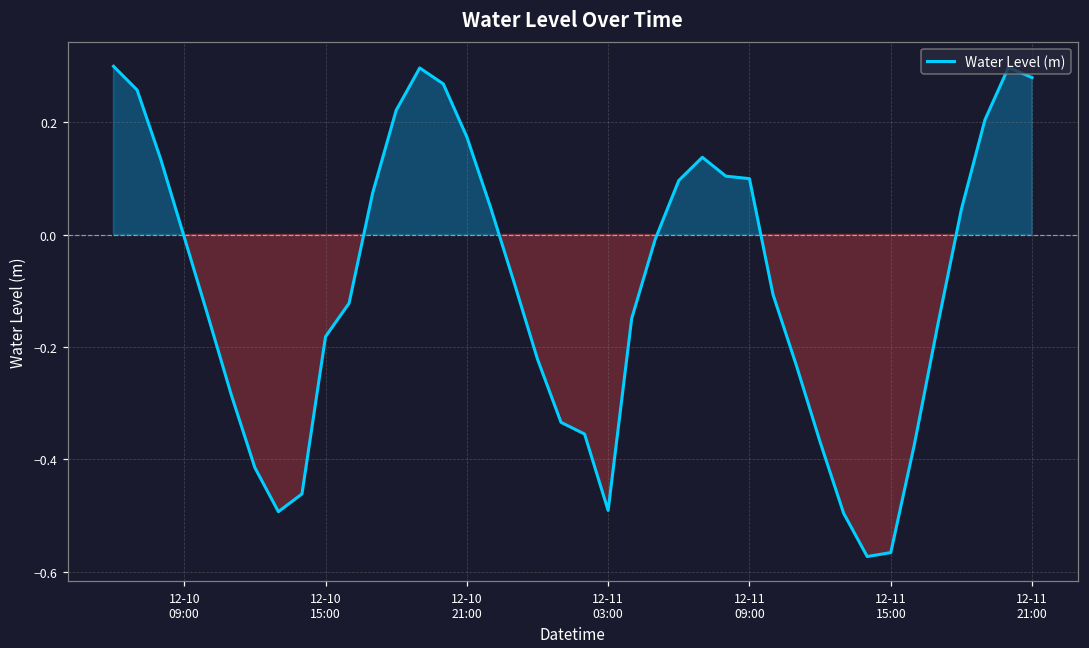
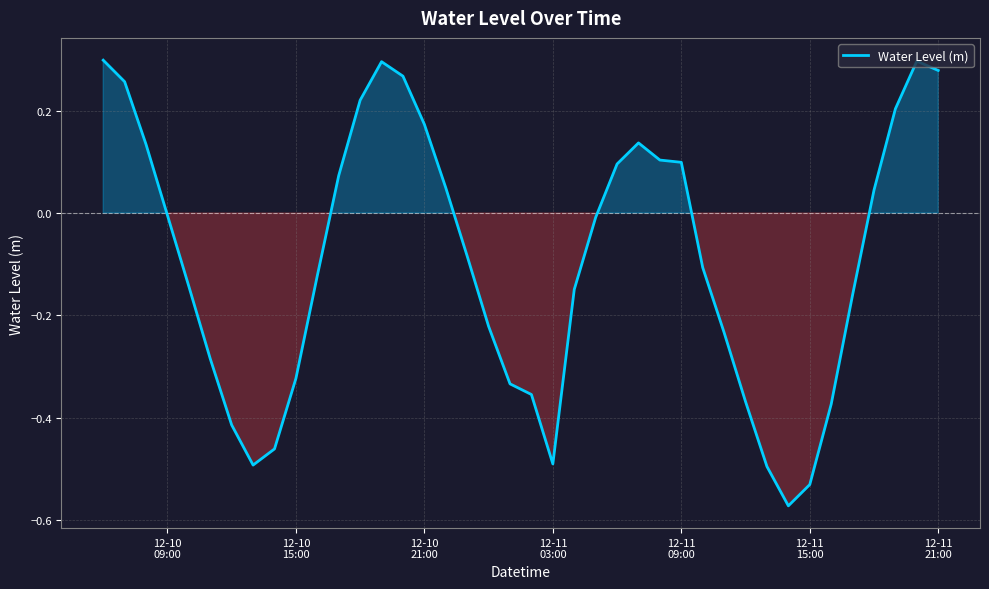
  {
    "12-10 09:00": 0.00,
-   "12-10 15:00": -0.18,
+   "12-10 15:00": -0.32,
    "12-10 21:00": 0.17,
    "12-11 03:00": -0.49,
    "12-11 09:00": 0.10,
-   "12-11 15:00": -0.57,
+   "12-11 15:00": -0.53,
    "12-11 21:00": 0.28
  }
